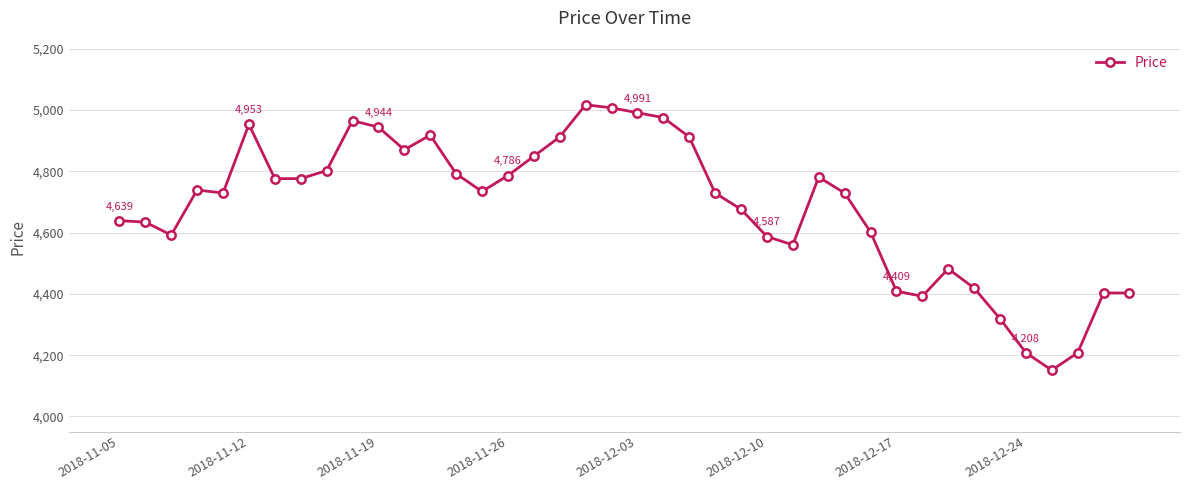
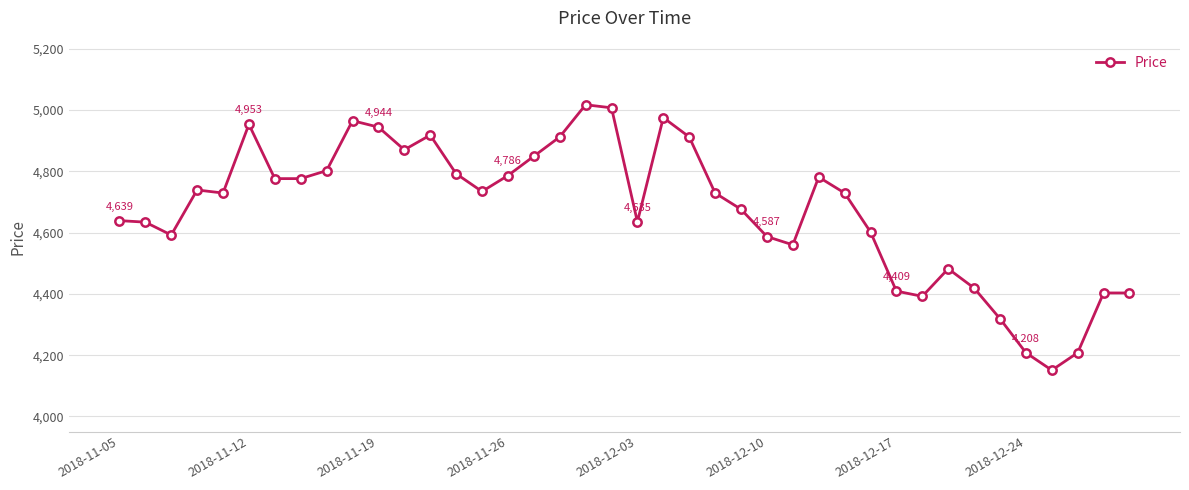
  {
    "2018-11-05": "4,639",
    "2018-11-12": "4,953",
    "2018-11-19": "4,944",
    "2018-11-26": "4,786",
-   "2018-12-03": "4,991",
+   "2018-12-03": "4,635",
    "2018-12-10": "4,587",
    "2018-12-17": "4,409",
    "2018-12-24": "4,208"
  }
